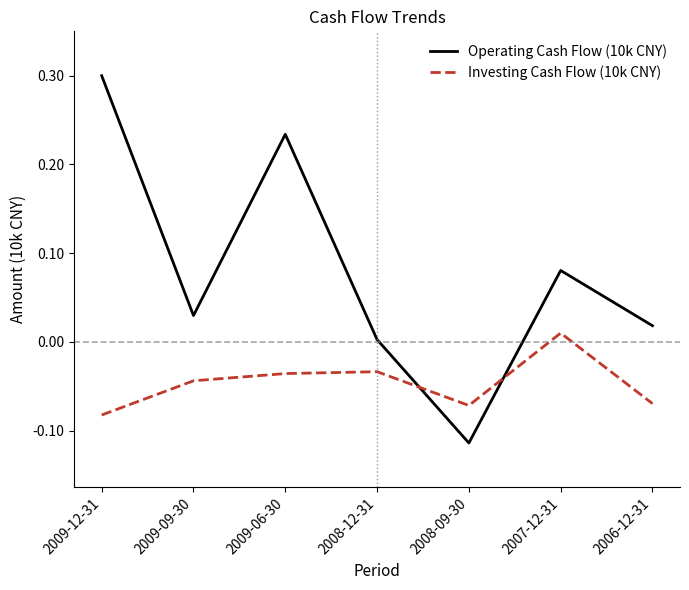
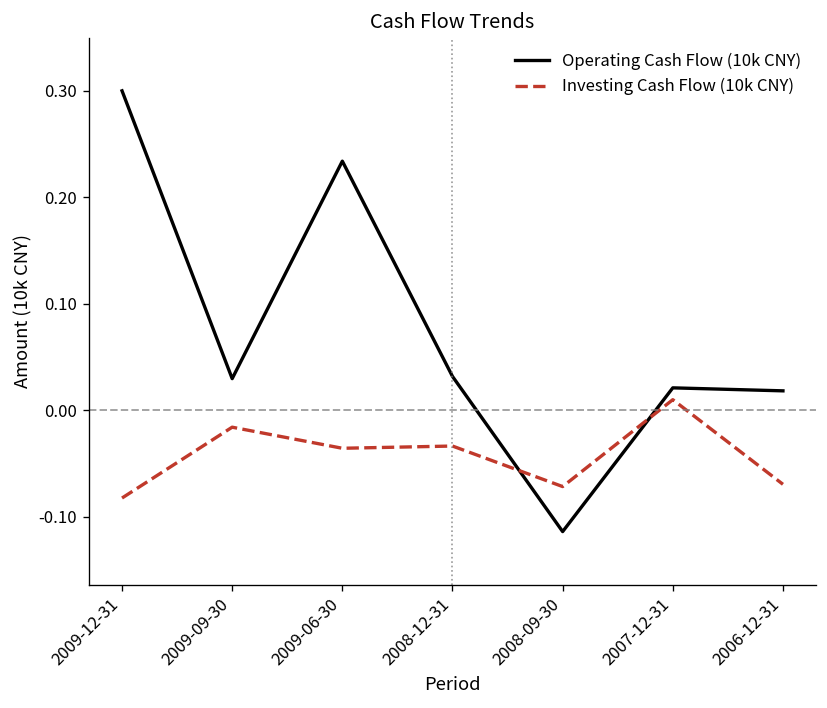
  {
    "Operating Cash Flow (10k CNY)": {
      "2009-12-31": 0.30,
      "2009-09-30": 0.03,
      "2009-06-30": 0.23,
-     "2008-12-31": 0.00,
+     "2008-12-31": 0.03,
      "2008-09-30": -0.11,
-     "2007-12-31": 0.08,
+     "2007-12-31": 0.02,
      "2006-12-31": 0.02
    },
    "Investing Cash Flow (10k CNY)": {
      "2009-12-31": -0.08,
-     "2009-09-30": -0.04,
+     "2009-09-30": -0.02,
      "2009-06-30": -0.04,
      "2008-12-31": -0.03,
      "2008-09-30": -0.07,
      "2007-12-31": 0.01,
      "2006-12-31": -0.07
    }
  }
